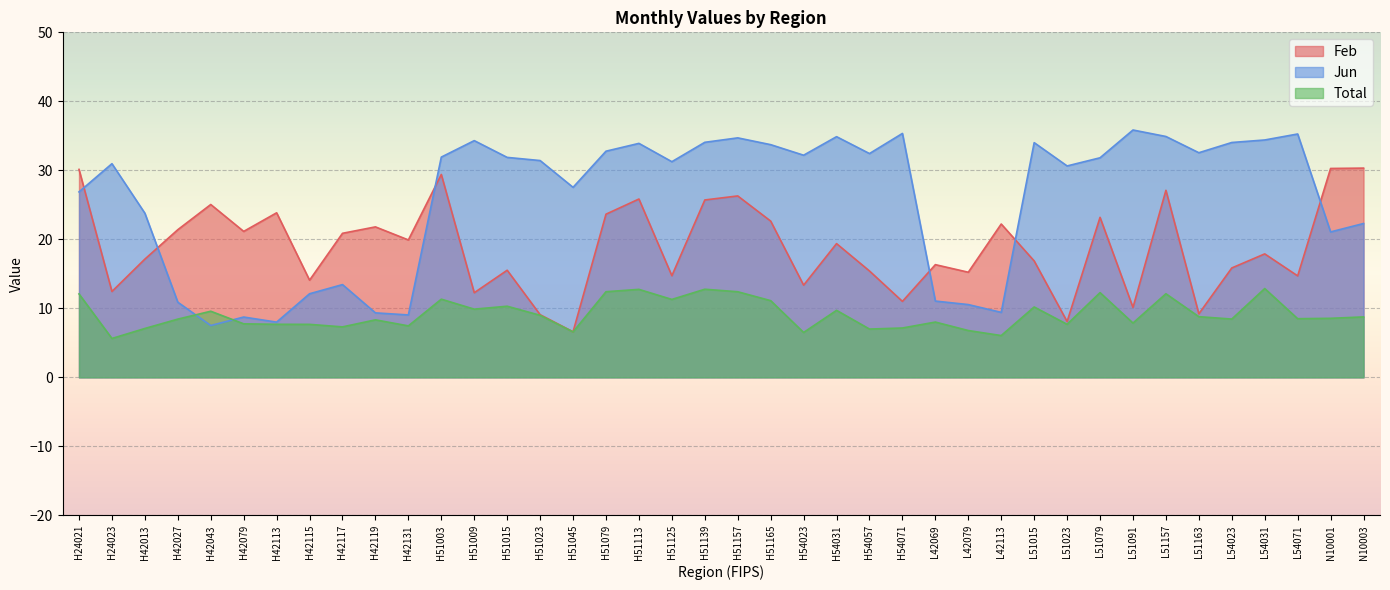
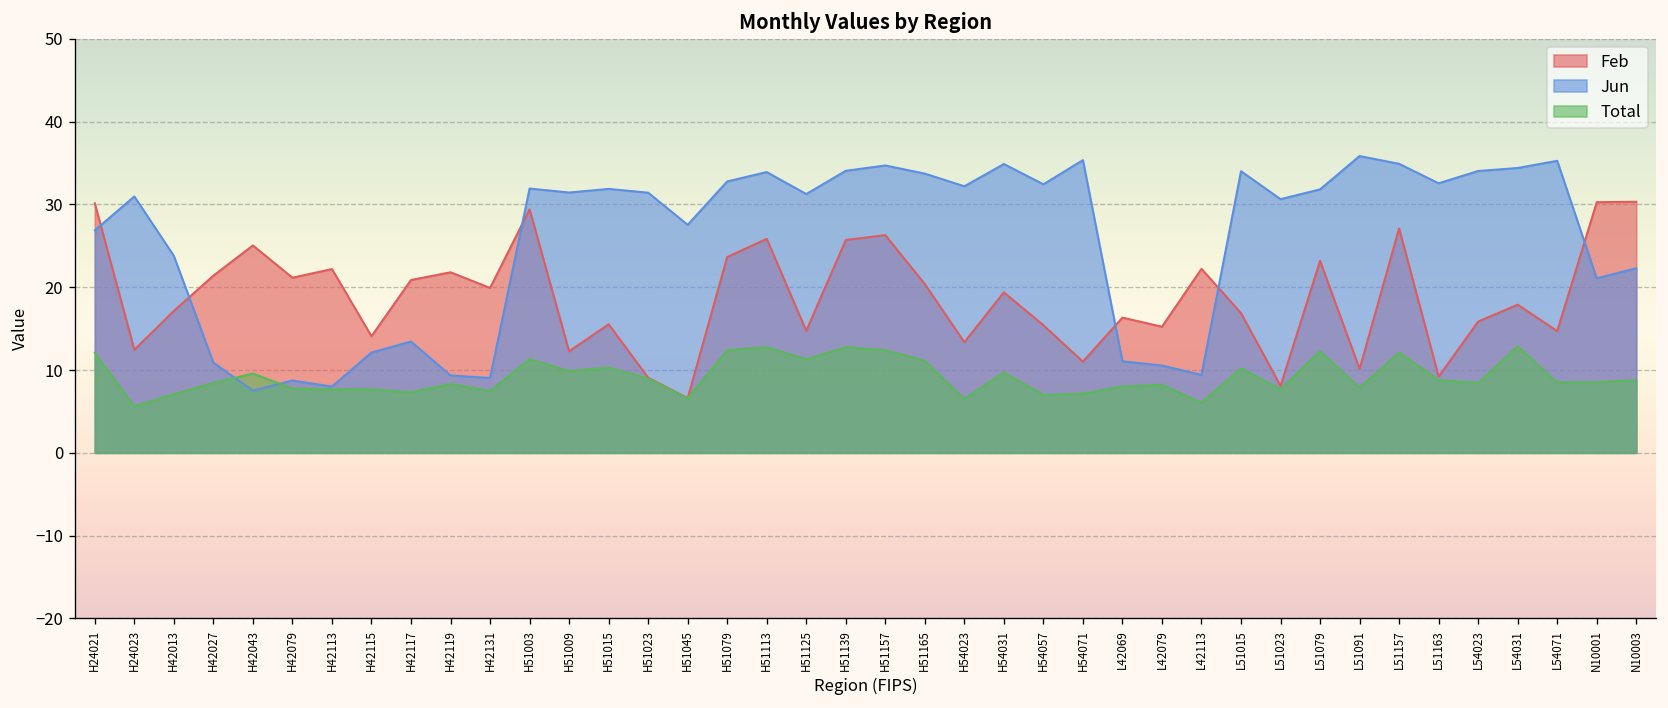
  {
    "Feb": {
      "H24021": 30,
      "H24023": 12,
      "H42013": 17,
      "H42027": 21,
      "H42043": 25,
      "H42079": 21,
-     "H42113": 24,
+     "H42113": 22,
      "H42115": 14,
      "H42117": 21,
      "H42119": 22,
      "H42131": 20,
      "H51003": 29,
      "H51009": 12,
      "H51015": 16,
      "H51079": 24,
      "H51113": 26,
      "H51125": 15,
      "H51139": 26,
      "H51157": 26,
-     "H51165": 23,
+     "H51165": 20,
      "H54023": 13,
      "H54031": 19,
      "H54057": 15,
      "H54071": 11,
      "L42069": 16,
      "L42079": 15,
      "L42113": 22,
      "L51015": 17,
      "L51023": 8,
      "L51079": 23,
      "L51091": 10,
      "L51157": 27,
      "L51163": 9,
      "L54023": 16,
      "L54031": 18,
      "L54071": 15,
      "N10001": 30,
      "N10003": 30
    },
    "Jun": {
      "H24021": 27,
      "H24023": 31,
      "H42013": 24,
      "H42027": 11,
      "H42043": 8,
      "H42079": 9,
      "H42115": 12,
      "H42117": 13,
      "H42119": 9,
      "H42131": 9,
      "H51003": 32,
-     "H51009": 34,
+     "H51009": 31,
      "H51015": 32,
      "H51023": 31,
      "H51045": 28,
      "H51079": 33,
      "H51113": 34,
      "H51125": 31,
      "H51139": 34,
      "H51157": 35,
      "H51165": 34,
      "H54023": 32,
      "H54031": 35,
      "H54057": 32,
      "H54071": 35,
      "L42069": 11,
      "L42079": 11,
      "L42113": 9,
      "L51015": 34,
      "L51023": 31,
      "L51079": 32,
      "L51091": 36,
      "L51157": 35,
      "L51163": 33,
      "L54023": 34,
      "L54031": 34,
      "L54071": 35,
      "N10001": 21,
      "N10003": 22
    },
    "Total": {
      "H24021": 12,
      "H24023": 6,
      "H42013": 7,
      "H42027": 8,
      "H42043": 10,
      "H42079": 8,
      "H42115": 8,
      "H42117": 7,
      "H42119": 8,
      "H42131": 7,
      "H51003": 11,
      "H51009": 10,
      "H51015": 10,
      "H51079": 12,
      "H51113": 13,
      "H51125": 11,
      "H51139": 13,
      "H51157": 12,
      "H51165": 11,
      "H54023": 7,
      "H54031": 10,
      "H54057": 7,
      "H54071": 7,
      "L42069": 8,
-     "L42079": 7,
+     "L42079": 8,
      "L42113": 6,
      "L51015": 10,
      "L51023": 8,
      "L51079": 12,
      "L51091": 8,
      "L51157": 12,
      "L51163": 9,
      "L54023": 8,
      "L54031": 13,
      "L54071": 8,
      "N10001": 9,
      "N10003": 9
    }
  }
